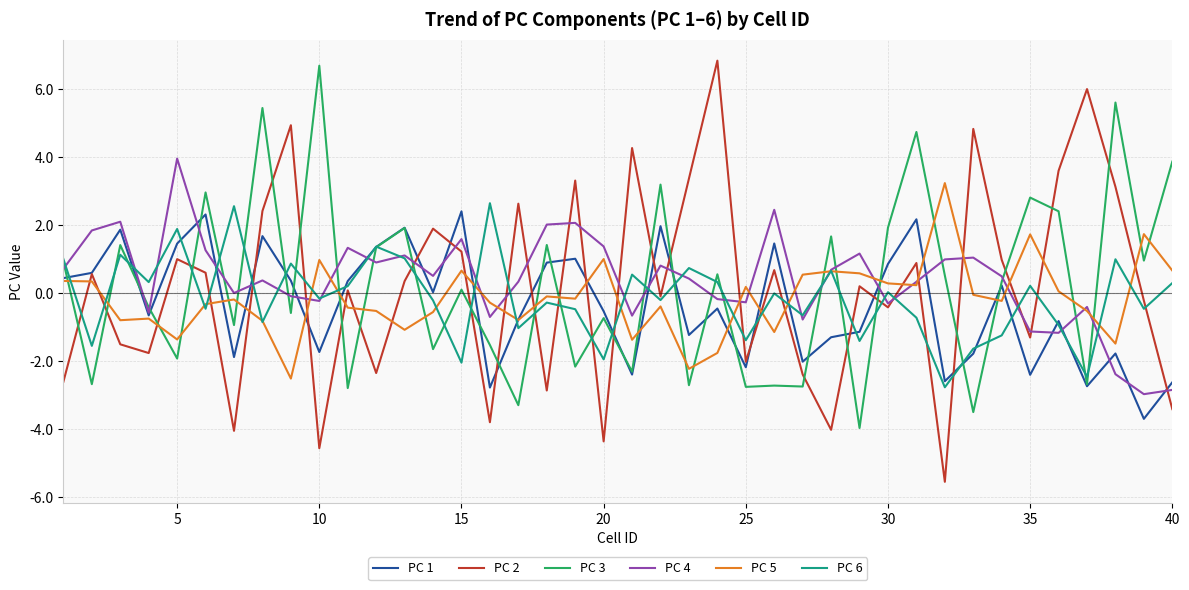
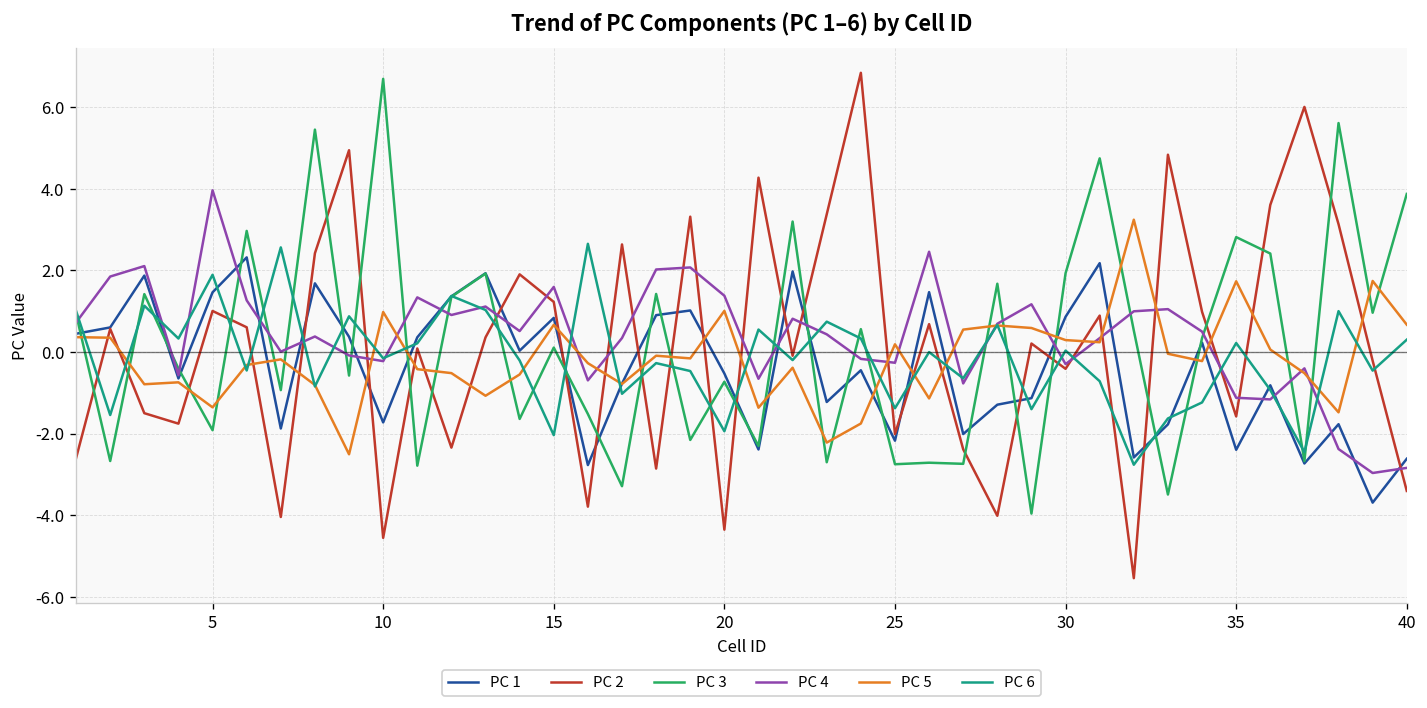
  {
    "PC 1": {
      "5": 1.5,
      "10": -1.7,
-     "15": 2.4,
+     "15": 0.8,
      "20": -0.5,
      "25": -2.2,
      "30": 0.9,
      "35": -2.4,
      "40": -2.6
    },
    "PC 2": {
      "5": 1.0,
      "10": -4.6,
      "15": 1.2,
      "20": -4.4,
      "25": -2.0,
      "30": -0.4,
-     "35": -1.3,
+     "35": -1.6,
      "40": -3.4
    },
    "PC 4": {
      "5": 4.0,
      "15": 1.6,
      "20": 1.4,
      "25": -0.3,
      "30": -0.3,
      "35": -1.1,
      "40": -2.8
    },
    "PC 5": {
      "5": -1.4,
      "10": 1.0,
      "15": 0.7,
      "20": 1.0,
      "25": 0.2,
      "30": 0.3,
      "35": 1.7,
      "40": 0.7
    }
  }
